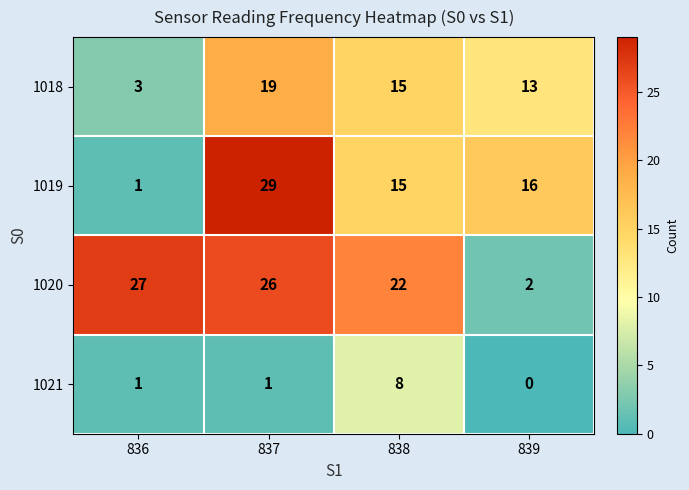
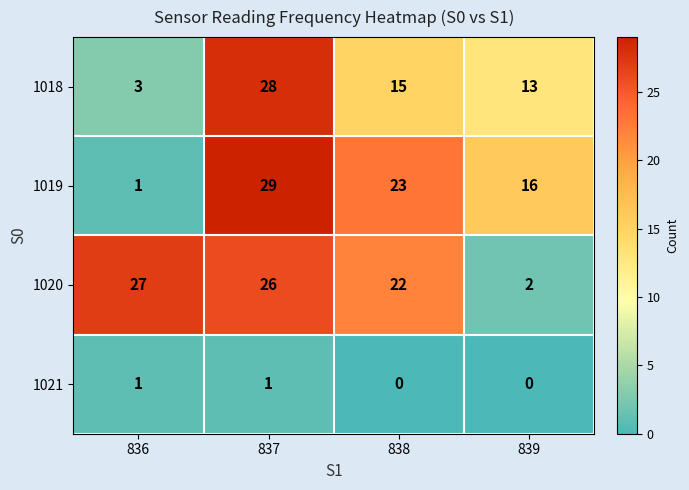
  {
    "1018": {
      "836": 3,
-     "837": 19,
+     "837": 28,
      "838": 15,
      "839": 13
    },
    "1019": {
      "836": 1,
      "837": 29,
-     "838": 15,
+     "838": 23,
      "839": 16
    },
    "1020": {
      "836": 27,
      "837": 26,
      "838": 22,
      "839": 2
    },
    "1021": {
      "836": 1,
      "837": 1,
-     "838": 8,
+     "838": 0,
      "839": 0
    }
  }
